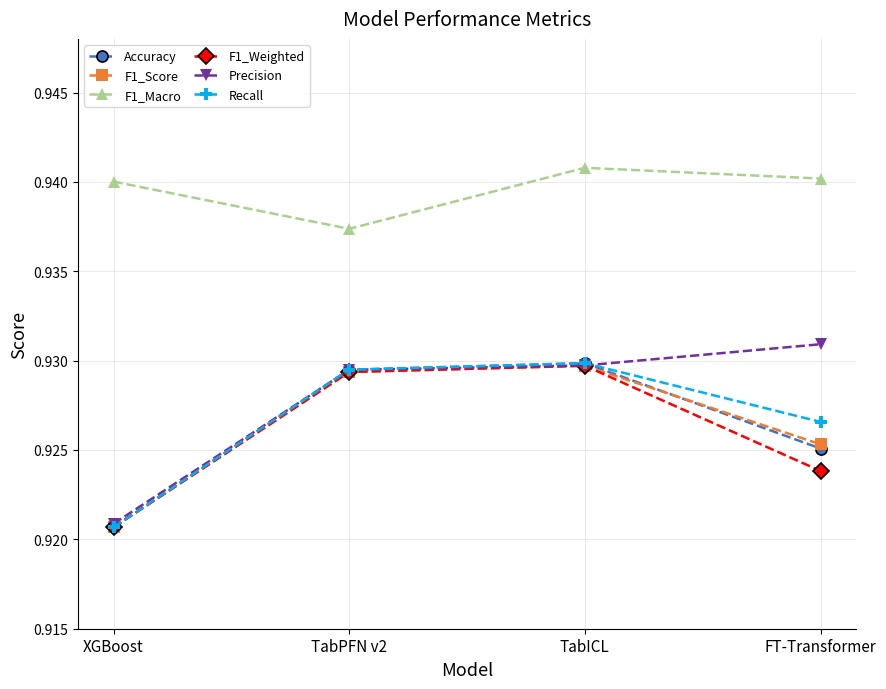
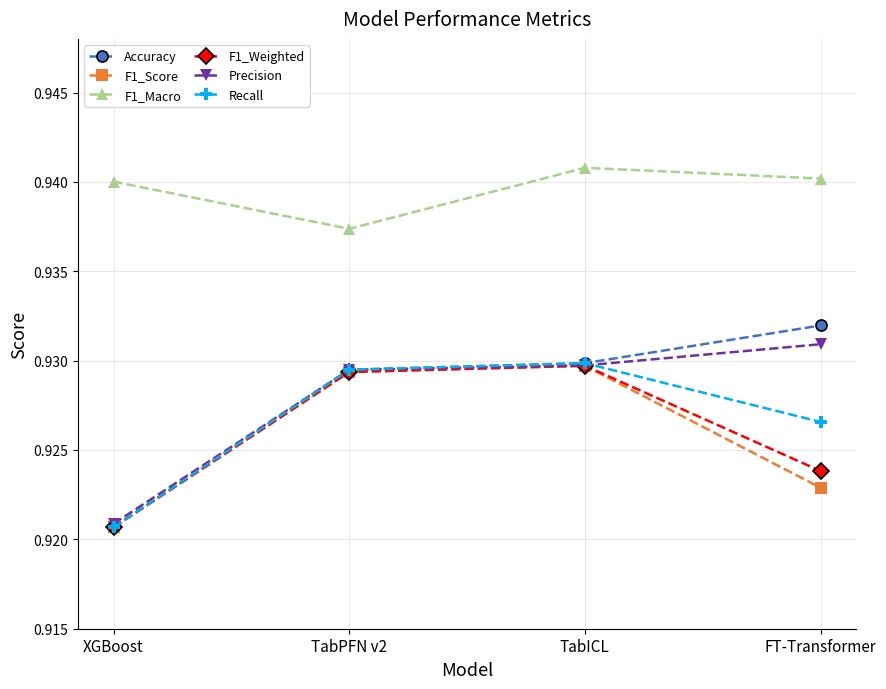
  {
    "Accuracy": {
-     "FT-Transformer": 0.9251
+     "FT-Transformer": 0.9320
    },
    "F1_Score": {
-     "FT-Transformer": 0.9253
+     "FT-Transformer": 0.9229
    },
    "F1_Macro": {
      "XGBoost": 0.9400,
      "TabPFN v2": 0.9374,
      "TabICL": 0.9408,
      "FT-Transformer": 0.9402
    },
    "F1_Weighted": {
      "FT-Transformer": 0.9238
    },
    "Precision": {
      "XGBoost": 0.9209,
      "FT-Transformer": 0.9309
    },
    "Recall": {
      "FT-Transformer": 0.9266
    }
  }
